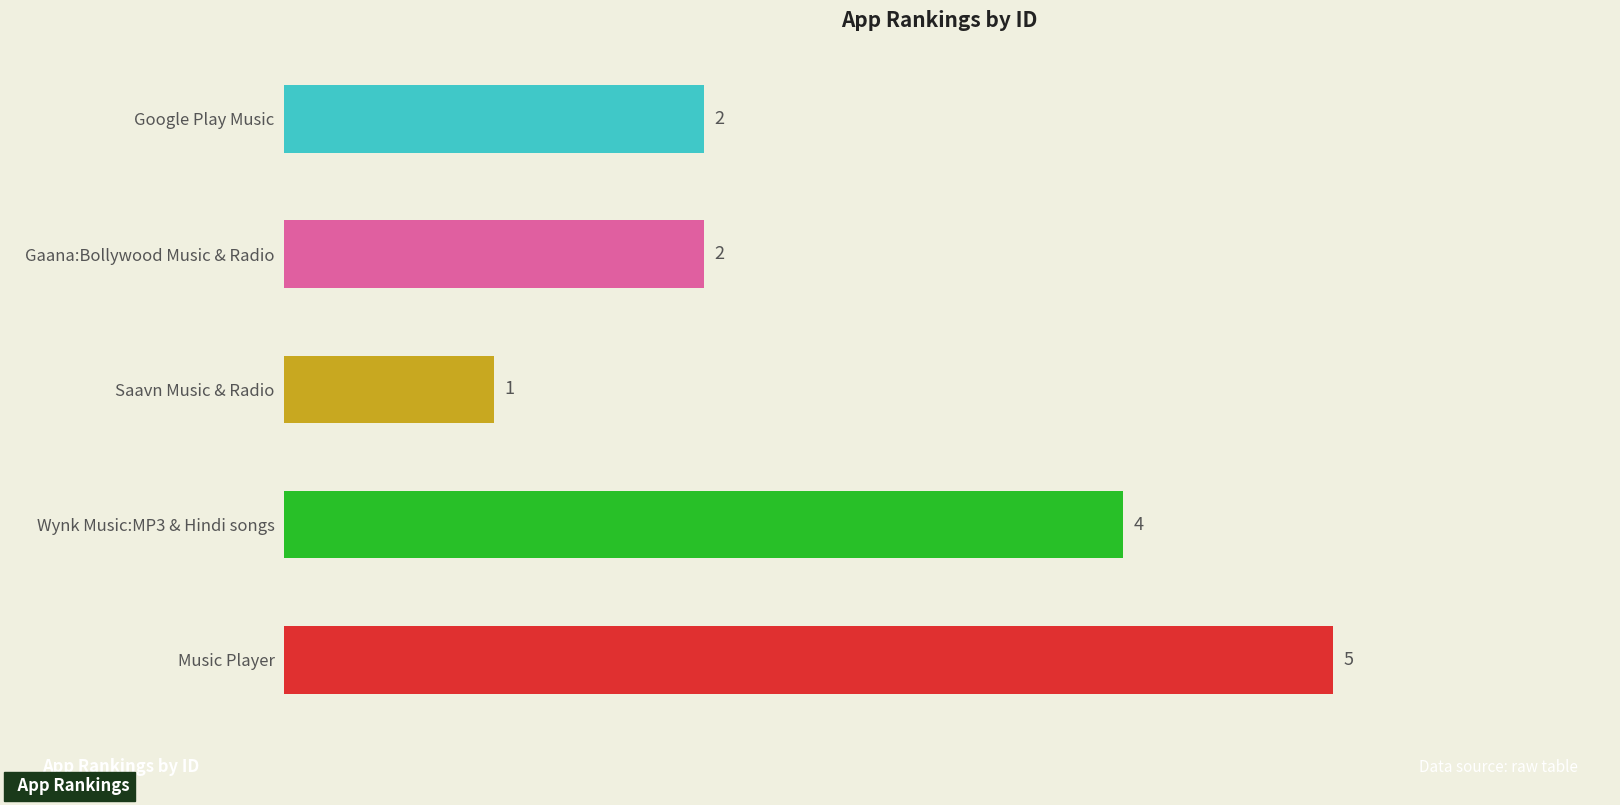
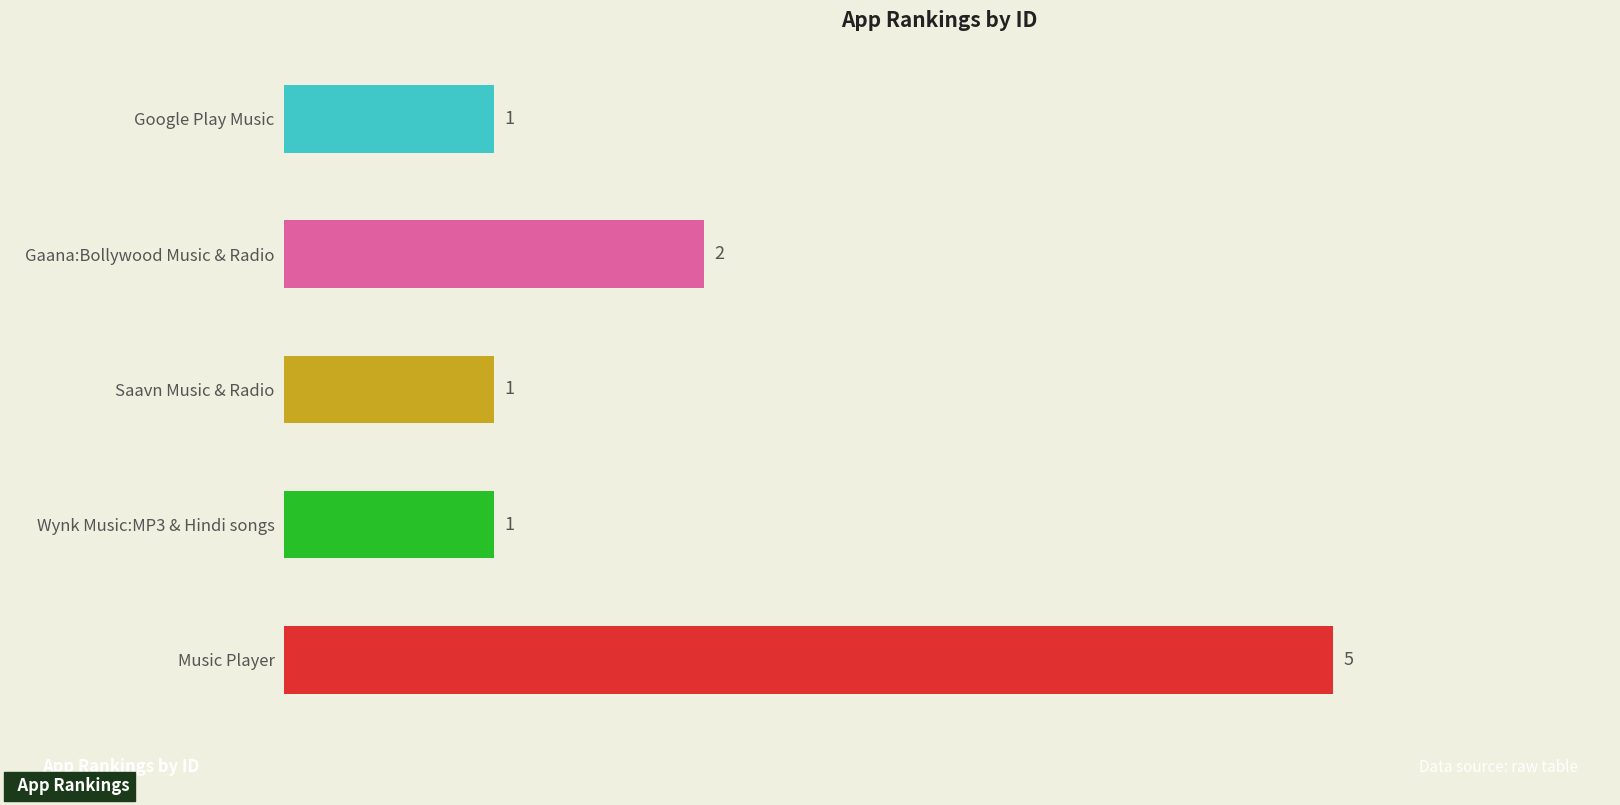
  {
-   "Google Play Music": 2,
+   "Google Play Music": 1,
    "Gaana:Bollywood Music & Radio": 2,
    "Saavn Music & Radio": 1,
-   "Wynk Music:MP3 & Hindi songs": 4,
+   "Wynk Music:MP3 & Hindi songs": 1,
    "Music Player": 5
  }
